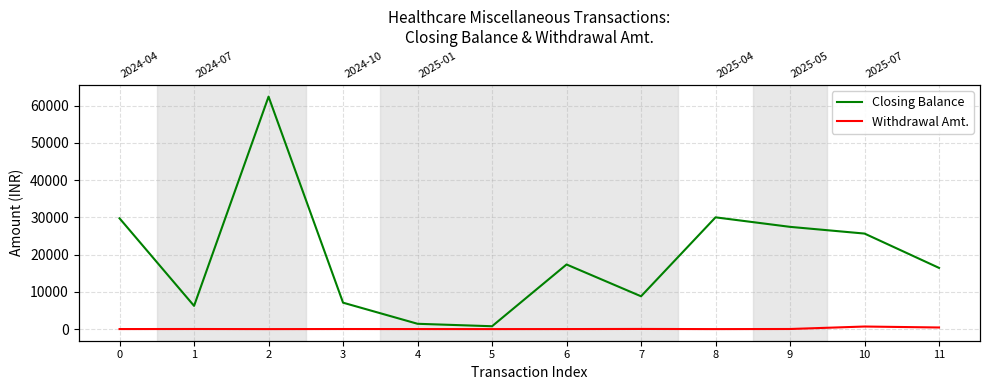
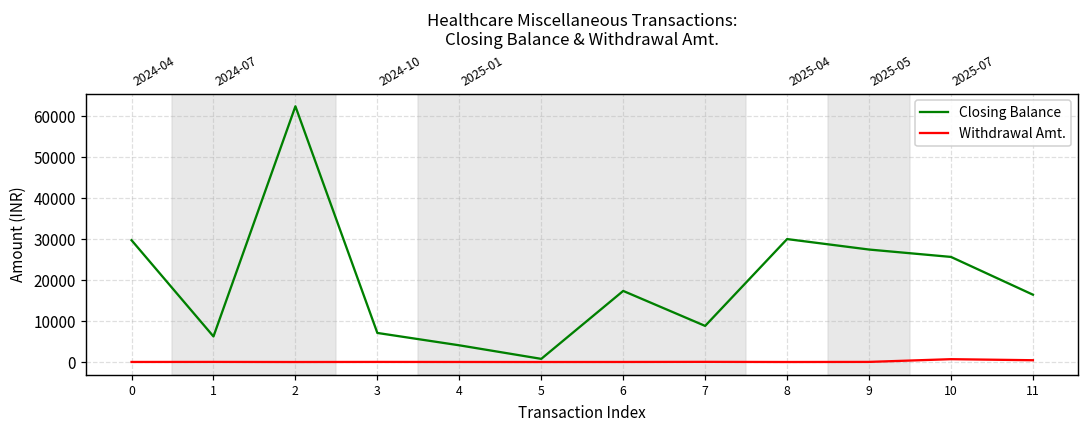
  {
    "Closing Balance": {
      "0": 30000,
      "1": 6000,
      "2": 62000,
      "3": 7000,
-     "4": 1000,
+     "4": 4000,
      "5": 1000,
      "6": 17000,
      "7": 9000,
      "8": 30000,
      "9": 27000,
      "10": 26000,
      "11": 16000
    },
    "Withdrawal Amt.": {
      "0": 0,
      "1": 0,
      "2": 0,
      "3": 0,
      "4": 0,
      "5": 0,
      "6": 0,
      "7": 0,
      "8": 0,
      "9": 0,
      "10": 1000,
      "11": 0
    }
  }
